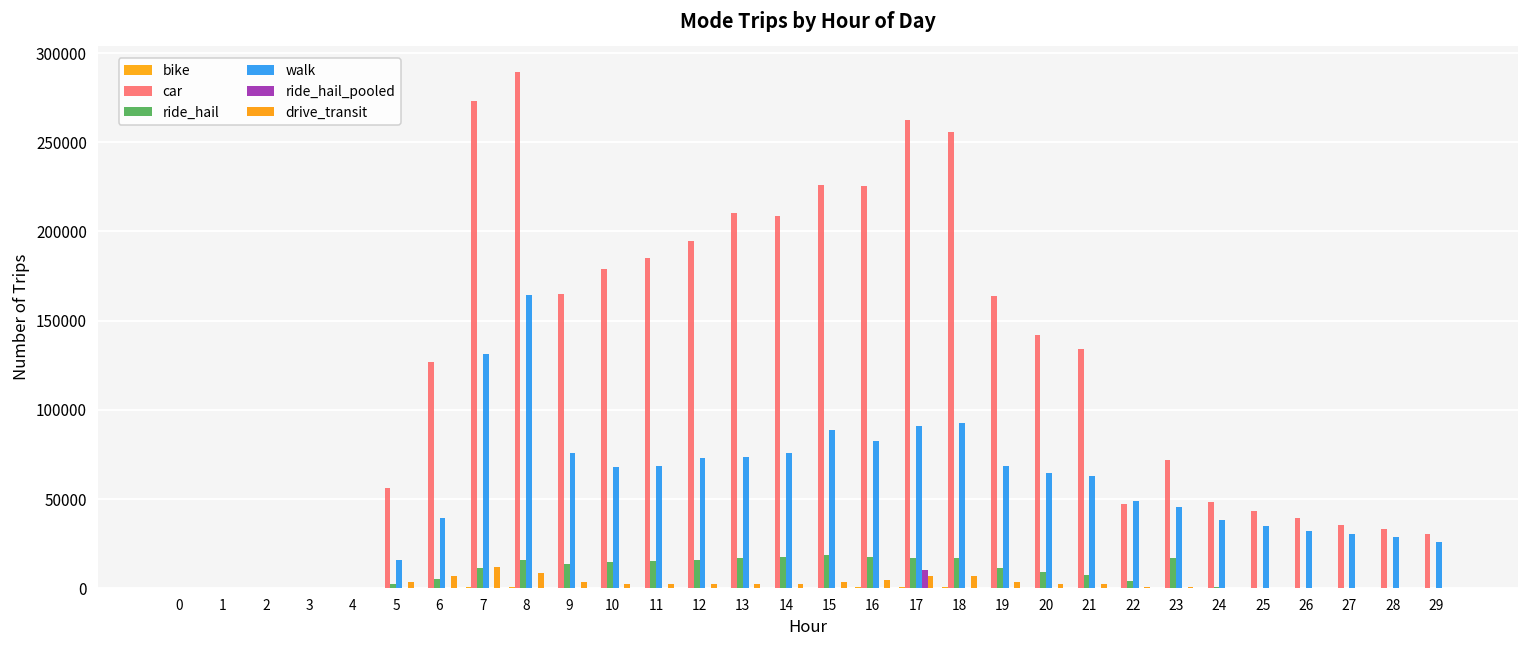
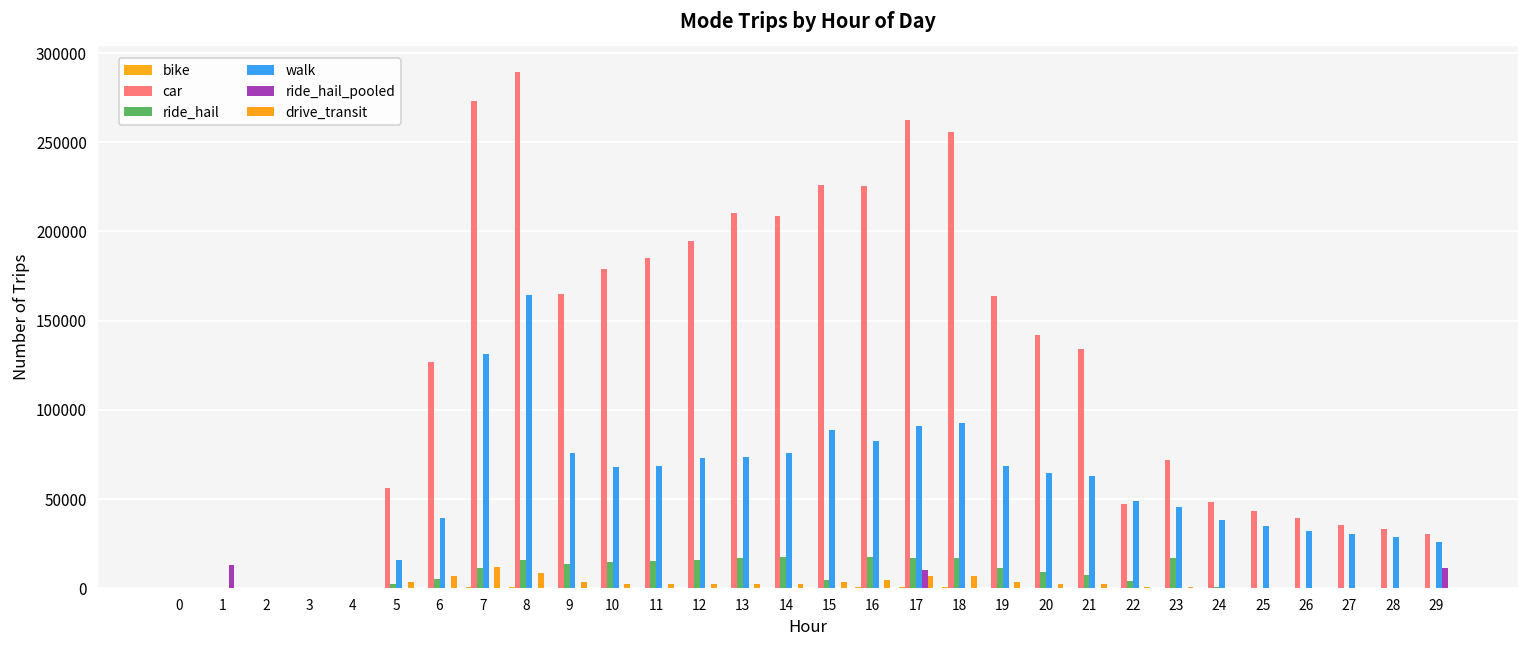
  {
    "car": {
      "0": 0,
      "1": 0,
      "2": 0,
      "3": 0,
      "4": 0,
      "5": 56000,
      "6": 127000,
      "7": 273000,
      "8": 290000,
      "9": 165000,
      "10": 179000,
      "11": 185000,
      "12": 194000,
      "13": 210000,
      "14": 209000,
      "15": 226000,
      "16": 226000,
      "17": 263000,
      "18": 256000,
      "19": 164000,
      "20": 142000,
      "21": 134000,
      "22": 47000,
      "23": 72000,
      "24": 49000,
      "25": 43000,
      "26": 39000,
      "27": 35000,
      "28": 33000,
      "29": 30000
    },
    "ride_hail": {
      "0": 0,
      "1": 0,
      "2": 0,
      "3": 0,
      "4": 0,
      "5": 2000,
      "6": 5000,
      "7": 11000,
      "8": 16000,
      "9": 14000,
      "10": 15000,
      "11": 15000,
      "12": 16000,
      "13": 17000,
      "14": 17000,
-     "15": 18000,
+     "15": 5000,
      "16": 18000,
      "17": 17000,
      "18": 17000,
      "19": 11000,
      "20": 9000,
      "21": 7000,
      "22": 4000,
      "23": 17000
    },
    "walk": {
      "0": 0,
      "1": 0,
      "2": 0,
      "3": 0,
      "4": 0,
      "5": 16000,
      "6": 39000,
      "7": 131000,
      "8": 164000,
      "9": 76000,
      "10": 68000,
      "11": 69000,
      "12": 73000,
      "13": 73000,
      "14": 76000,
      "15": 89000,
      "16": 82000,
      "17": 91000,
      "18": 93000,
      "19": 68000,
      "20": 64000,
      "21": 63000,
      "22": 49000,
      "23": 46000,
      "24": 38000,
      "25": 35000,
      "26": 32000,
      "27": 30000,
      "28": 29000,
      "29": 26000
    },
    "ride_hail_pooled": {
      "0": 0,
-     "1": 0,
+     "1": 13000,
      "2": 0,
      "3": 0,
      "4": 0,
      "5": 0,
      "17": 10000,
-     "29": 0
+     "29": 11000
    }
  }
